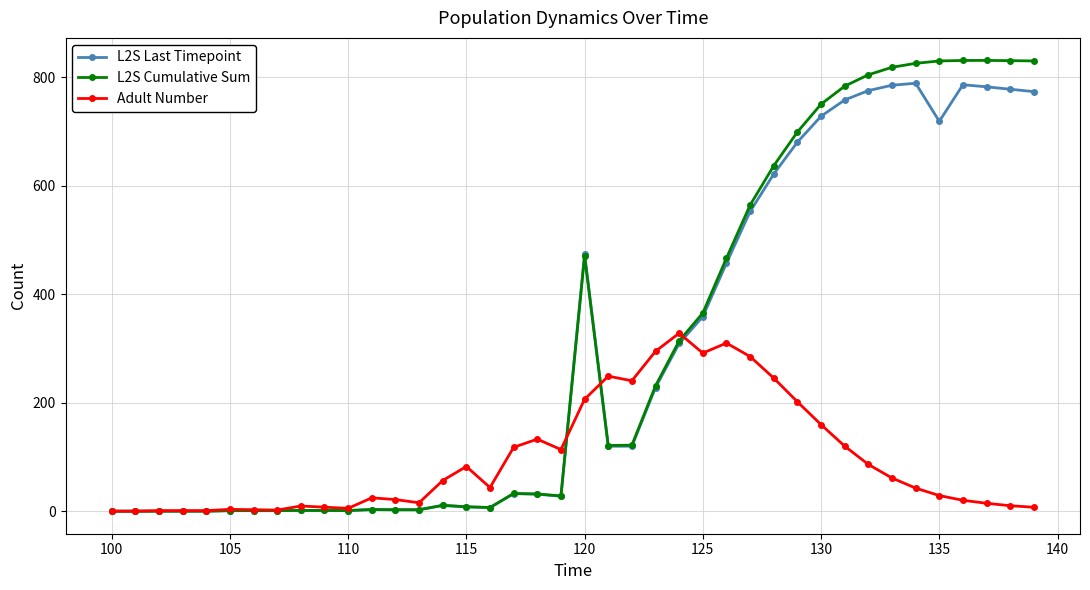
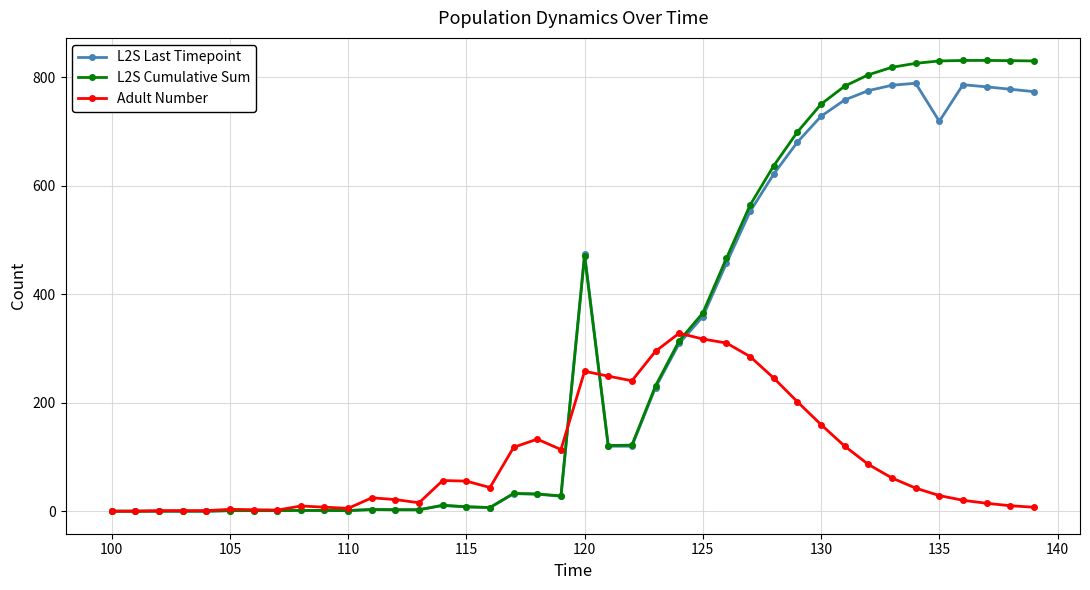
  {
    "L2S Last Timepoint": {
      "120": 480,
      "125": 360,
      "130": 730,
      "135": 720
    },
    "L2S Cumulative Sum": {
      "120": 470,
      "125": 370,
      "130": 750,
      "135": 830
    },
    "Adult Number": {
-     "115": 80,
-     "120": 210,
-     "125": 290,
+     "115": 60,
+     "120": 260,
+     "125": 320,
      "130": 160,
      "135": 30
    }
  }
